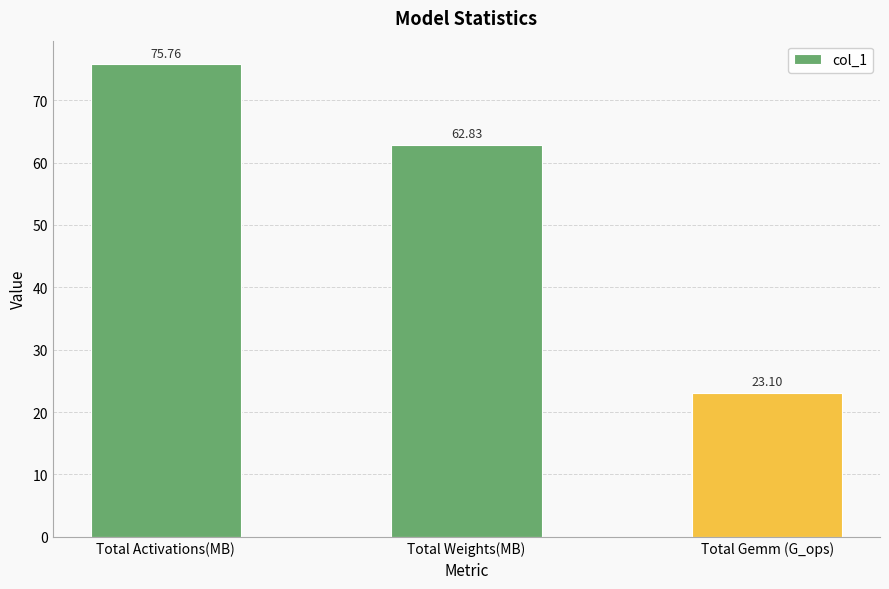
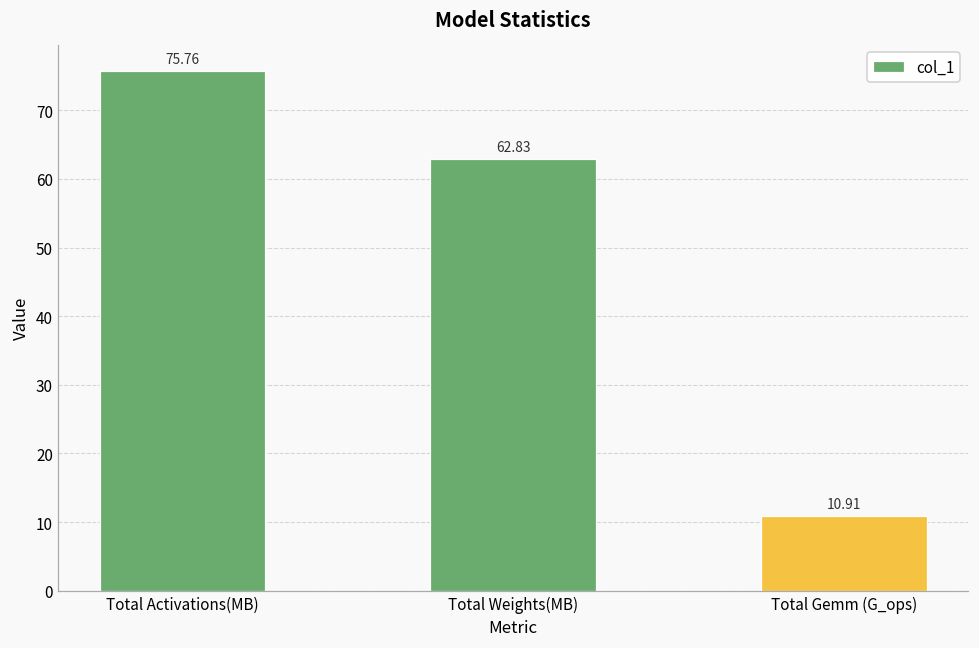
  {
    "Total Activations(MB)": 75.76,
    "Total Weights(MB)": 62.83,
-   "Total Gemm (G_ops)": 23.10
+   "Total Gemm (G_ops)": 10.91
  }
